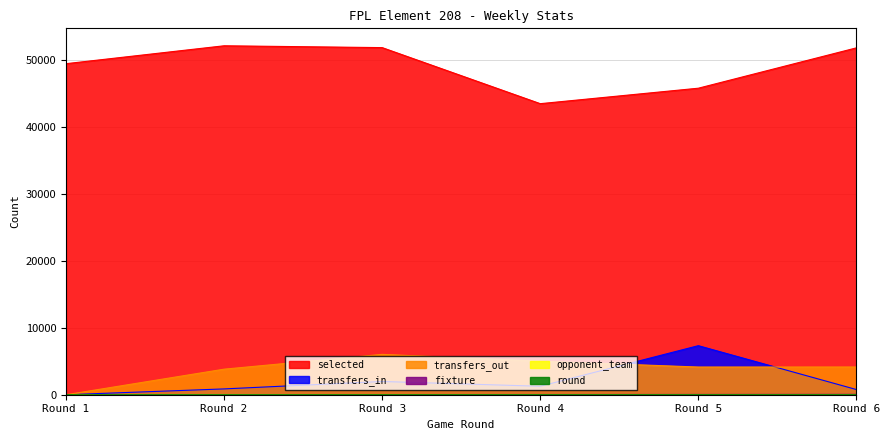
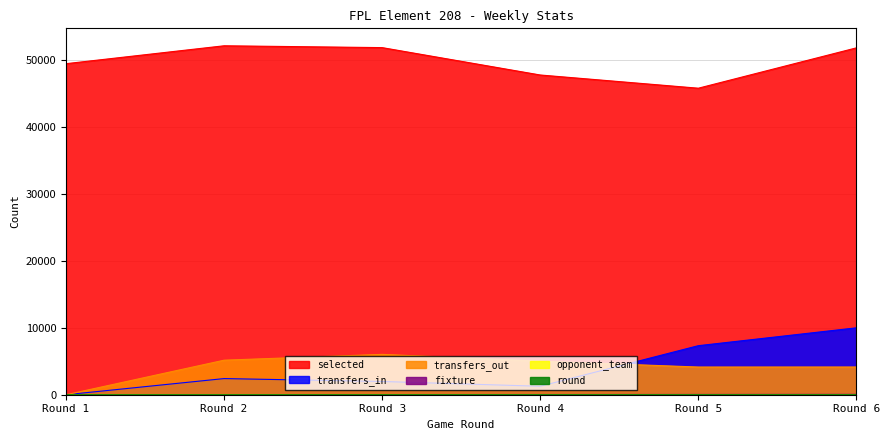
  {
    "selected": {
      "Round 1": 49000,
      "Round 2": 52000,
      "Round 3": 52000,
-     "Round 4": 44000,
+     "Round 4": 48000,
      "Round 5": 46000,
      "Round 6": 52000
    },
    "transfers_in": {
-     "Round 2": 1000,
+     "Round 2": 2000,
      "Round 5": 7000,
-     "Round 6": 1000
+     "Round 6": 10000
    },
    "transfers_out": {
-     "Round 2": 4000,
+     "Round 2": 5000,
      "Round 3": 6000,
      "Round 5": 4000,
      "Round 6": 4000
    }
  }
